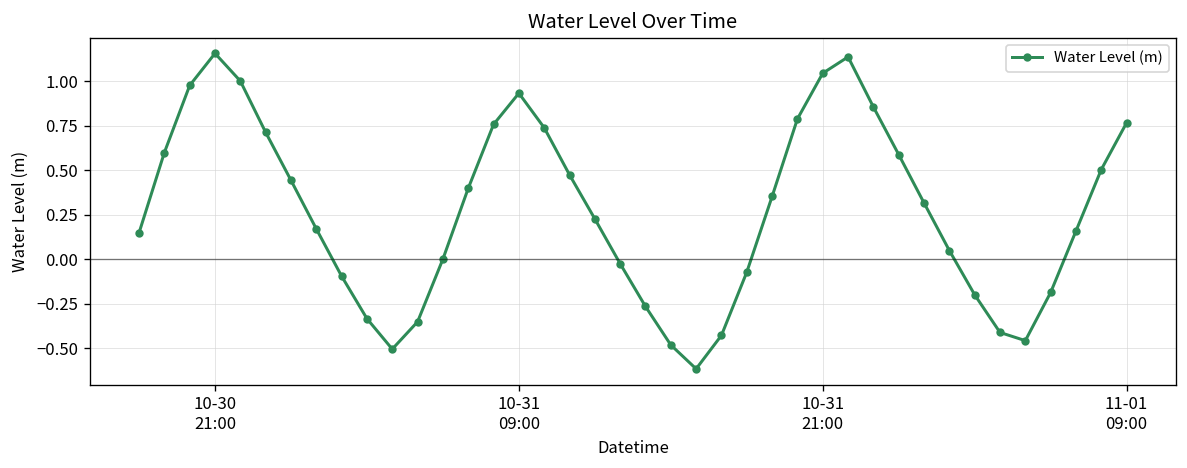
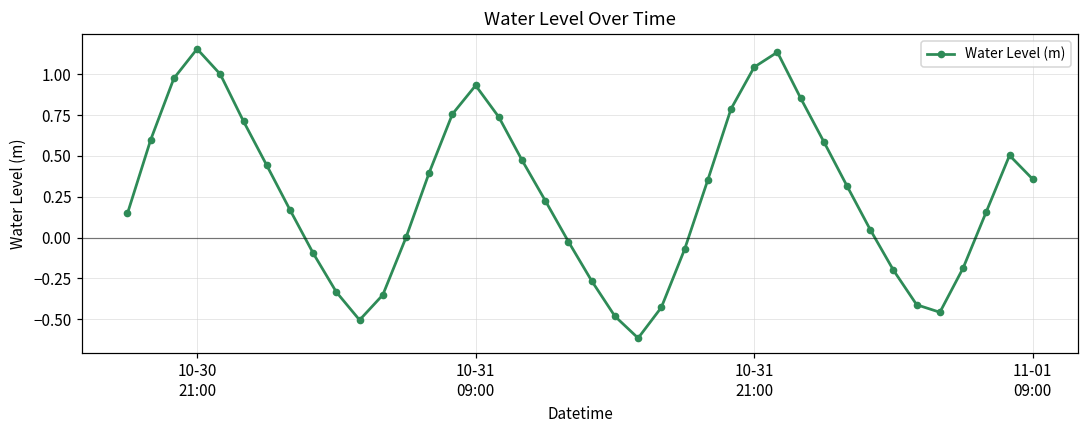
  {
    "10-30 21:00": 1.16,
    "10-31 09:00": 0.93,
    "10-31 21:00": 1.04,
-   "11-01 09:00": 0.77
+   "11-01 09:00": 0.36
  }
